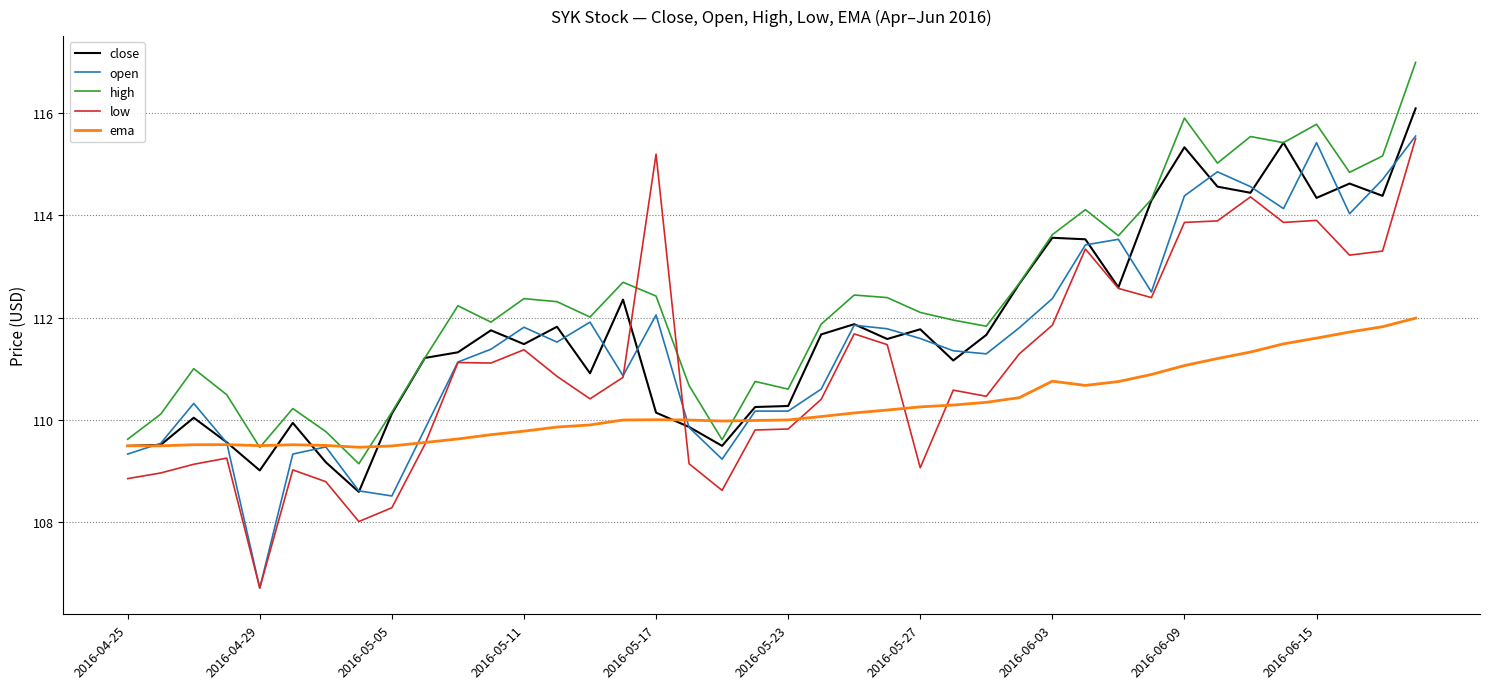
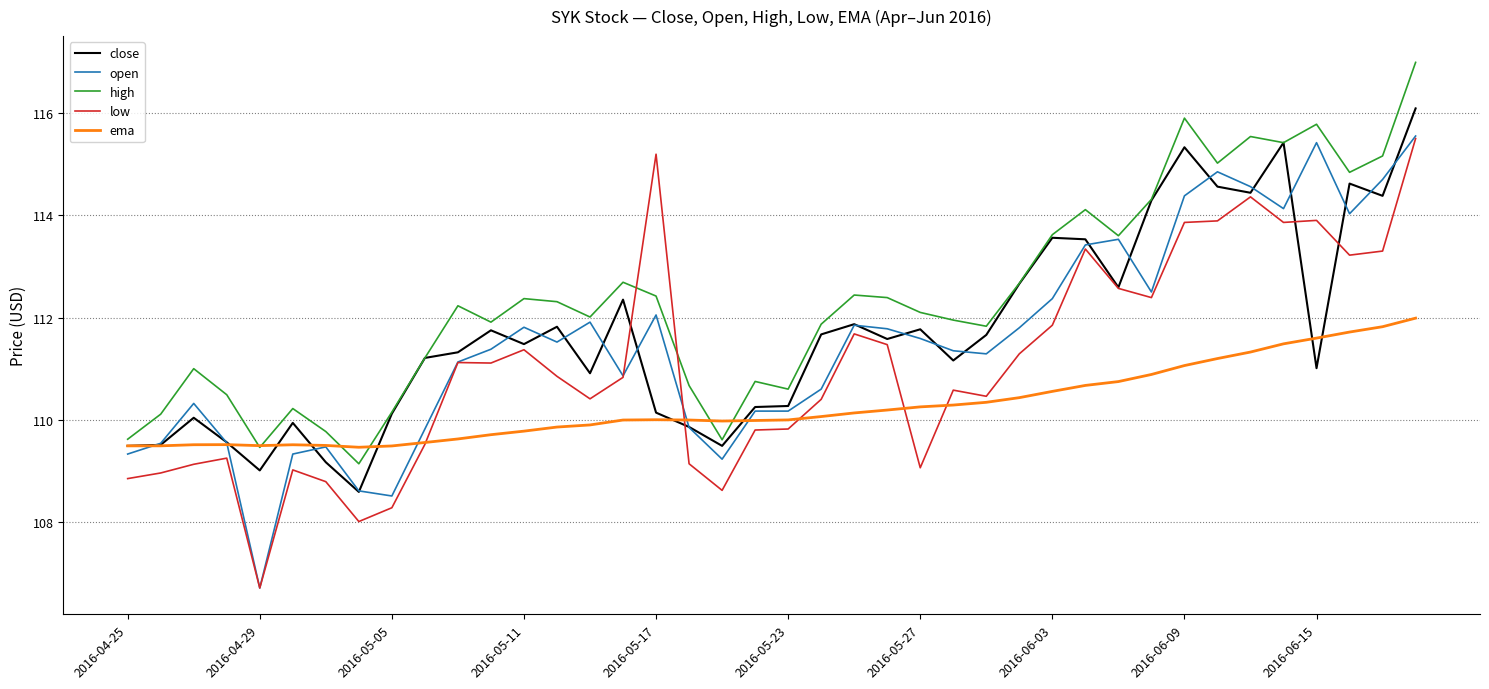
  {
    "close": {
      "2016-04-29": 109.0,
      "2016-05-11": 111.5,
      "2016-05-17": 110.1,
      "2016-05-23": 110.3,
      "2016-05-27": 111.8,
      "2016-06-03": 113.6,
      "2016-06-09": 115.3,
-     "2016-06-15": 114.3
+     "2016-06-15": 111.0
    },
    "open": {
      "2016-04-25": 109.3,
      "2016-05-05": 108.5,
      "2016-05-11": 111.8,
      "2016-05-17": 112.1,
      "2016-05-23": 110.2,
      "2016-05-27": 111.6,
      "2016-06-03": 112.4,
      "2016-06-09": 114.4,
      "2016-06-15": 115.4
    },
    "high": {
      "2016-04-25": 109.6,
      "2016-05-11": 112.4,
      "2016-05-17": 112.4,
      "2016-05-23": 110.6,
      "2016-05-27": 112.1,
      "2016-06-03": 113.6,
      "2016-06-09": 115.9,
      "2016-06-15": 115.8
    },
    "low": {
      "2016-04-25": 108.8,
      "2016-05-05": 108.3,
      "2016-05-11": 111.4,
      "2016-05-17": 115.2,
      "2016-05-23": 109.8,
      "2016-05-27": 109.1,
      "2016-06-03": 111.8,
      "2016-06-09": 113.9,
      "2016-06-15": 113.9
    },
    "ema": {
      "2016-05-05": 109.5,
      "2016-05-11": 109.8,
      "2016-05-17": 110.0,
      "2016-05-23": 110.0,
      "2016-05-27": 110.3,
-     "2016-06-03": 110.8,
+     "2016-06-03": 110.6,
      "2016-06-09": 111.1,
      "2016-06-15": 111.6
    }
  }
